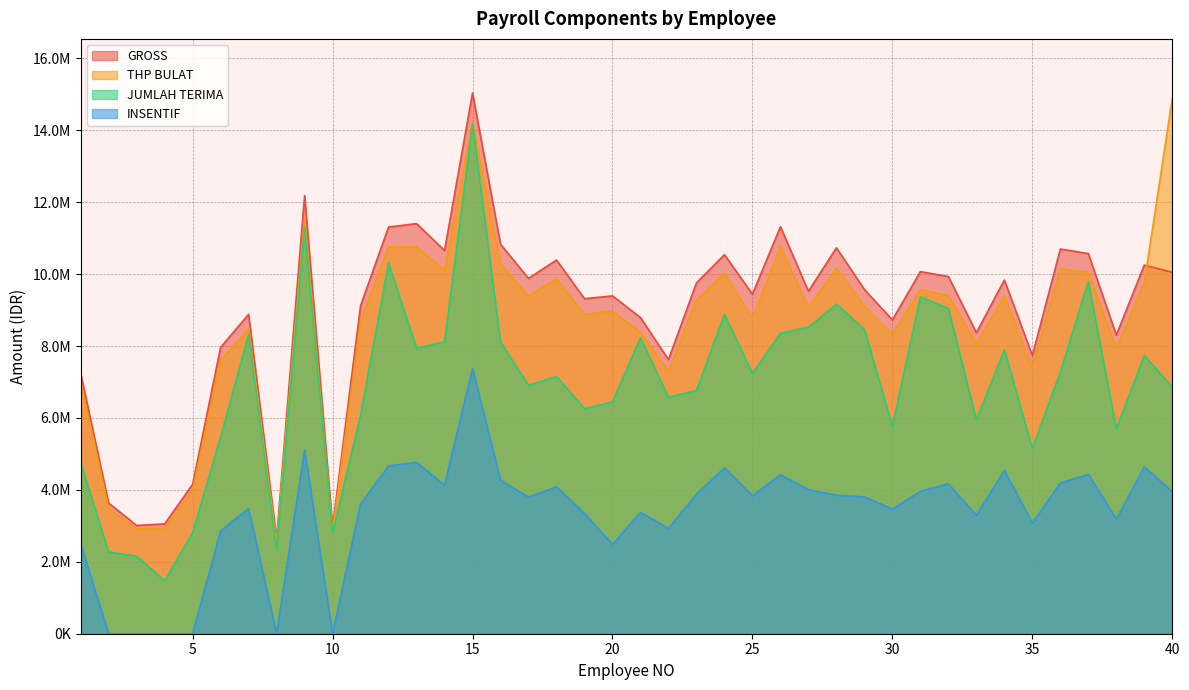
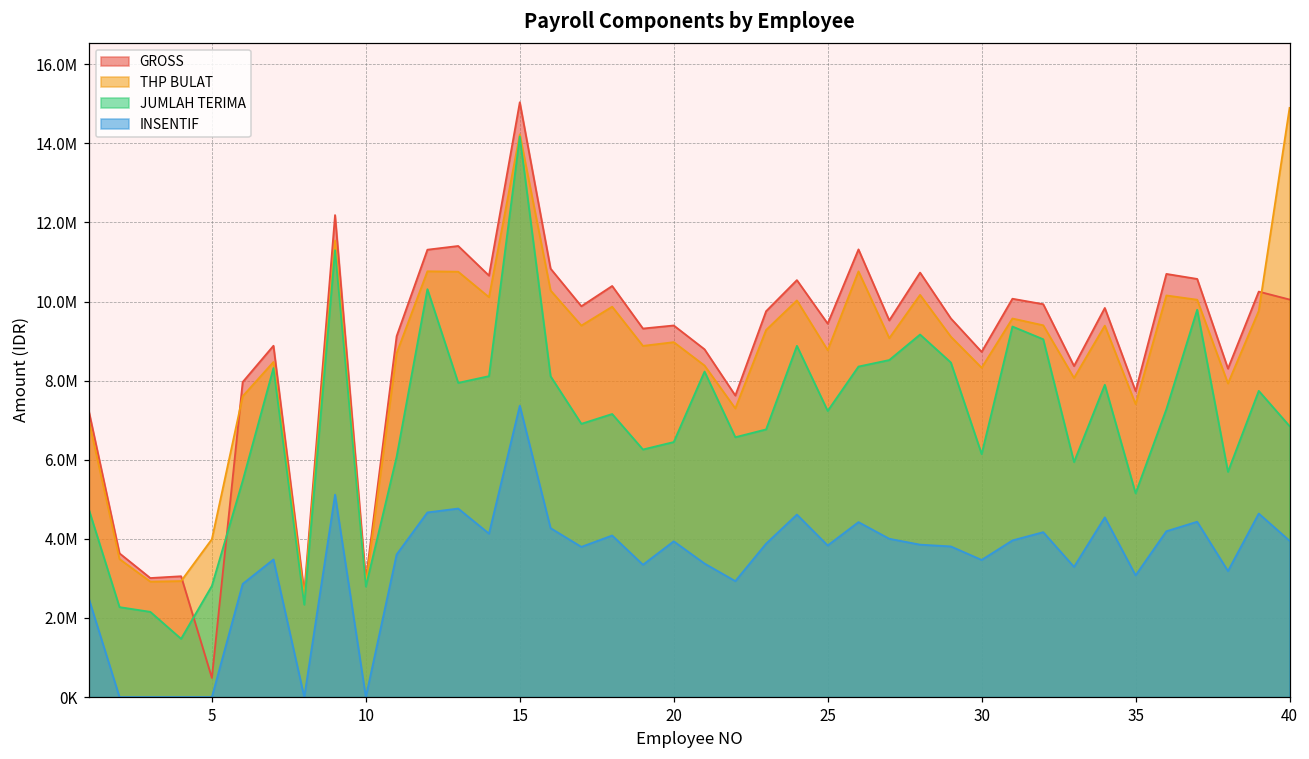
  {
    "GROSS": {
-     "5": 4200000,
+     "5": 500000,
      "10": 3000000,
      "15": 15000000,
      "20": 9400000,
      "25": 9400000,
      "30": 8700000,
      "35": 7700000,
      "40": 10100000
    },
    "THP BULAT": {
      "5": 4000000,
      "20": 9000000,
      "25": 8800000,
      "30": 8300000,
      "35": 7400000,
      "40": 14900000
    },
    "JUMLAH TERIMA": {
      "5": 2800000,
      "20": 6400000,
      "25": 7200000,
-     "30": 5800000,
+     "30": 6100000,
      "35": 5200000,
      "40": 6900000
    },
    "INSENTIF": {
      "5": 0,
      "10": 0,
      "15": 7400000,
-     "20": 2500000,
+     "20": 3900000,
      "25": 3800000,
      "30": 3500000,
      "35": 3100000,
      "40": 4000000
    }
  }
